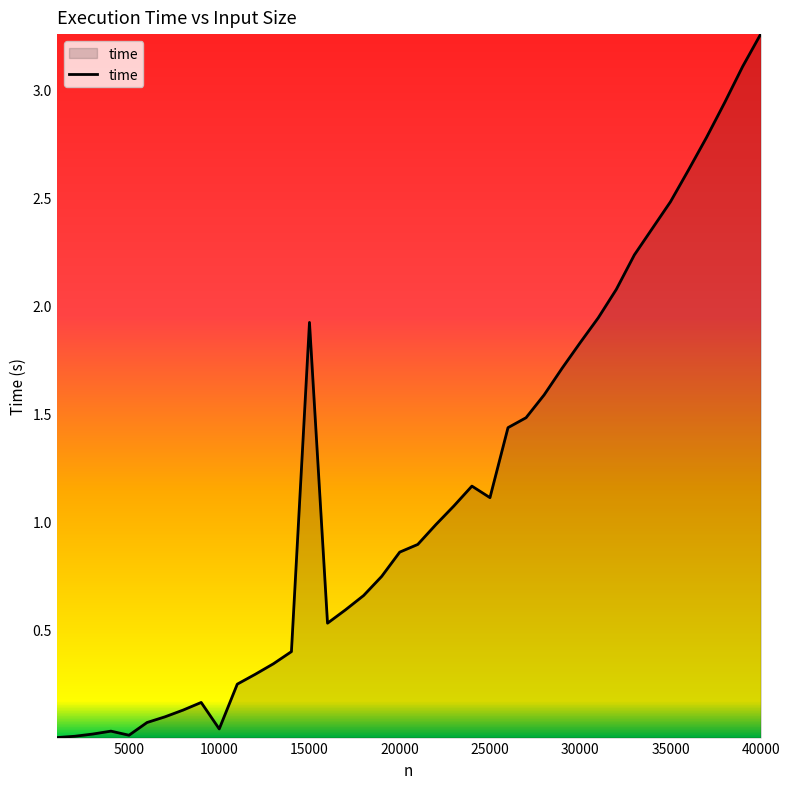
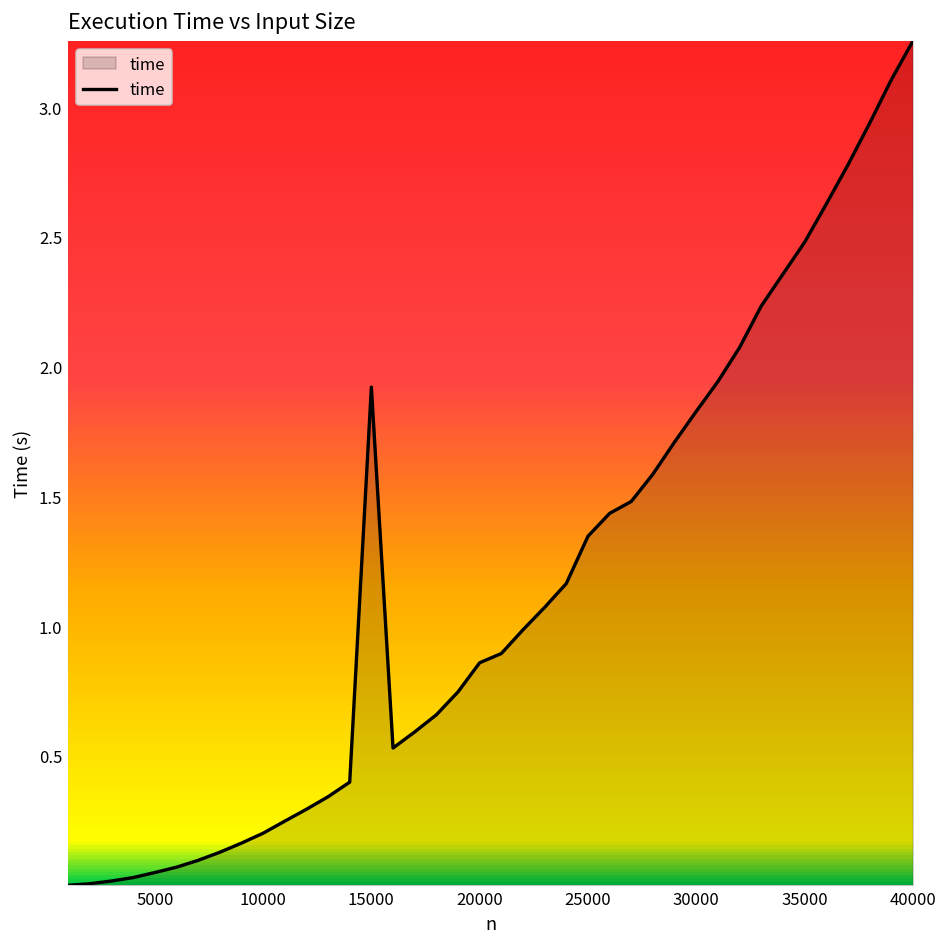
  {
-   "5000": 0.01,
-   "10000": 0.04,
+   "5000": 0.05,
+   "10000": 0.20,
    "15000": 1.92,
    "20000": 0.86,
-   "25000": 1.11,
+   "25000": 1.35,
    "30000": 1.83,
    "35000": 2.48,
    "40000": 3.25
  }
